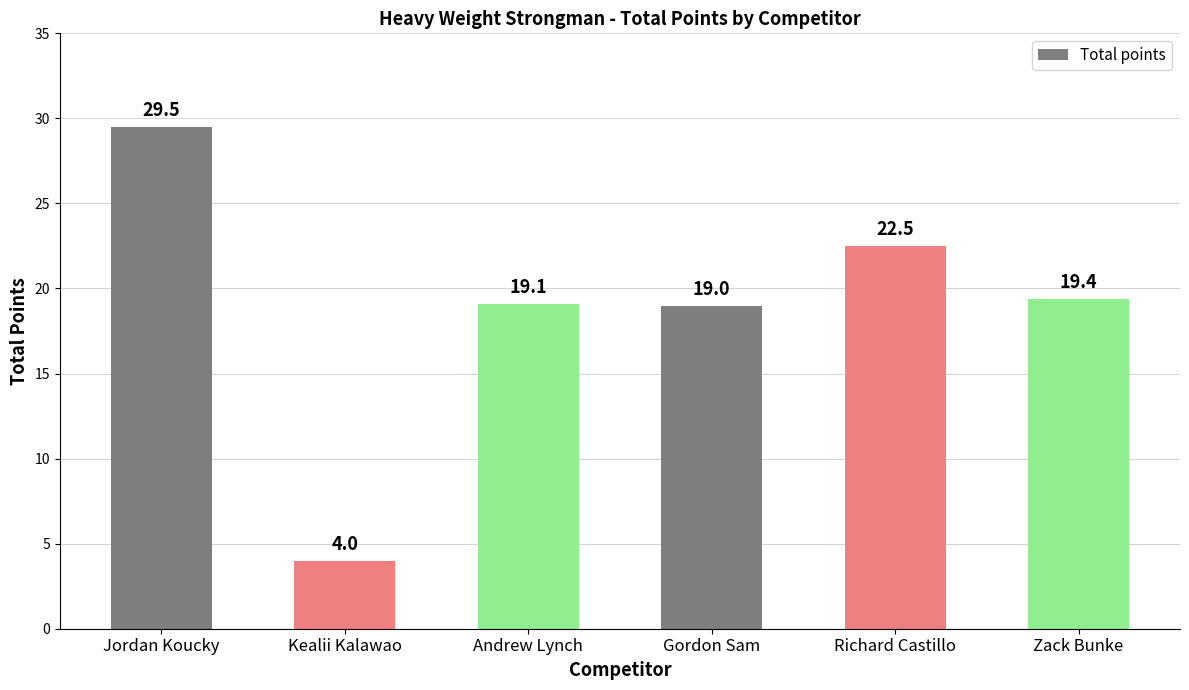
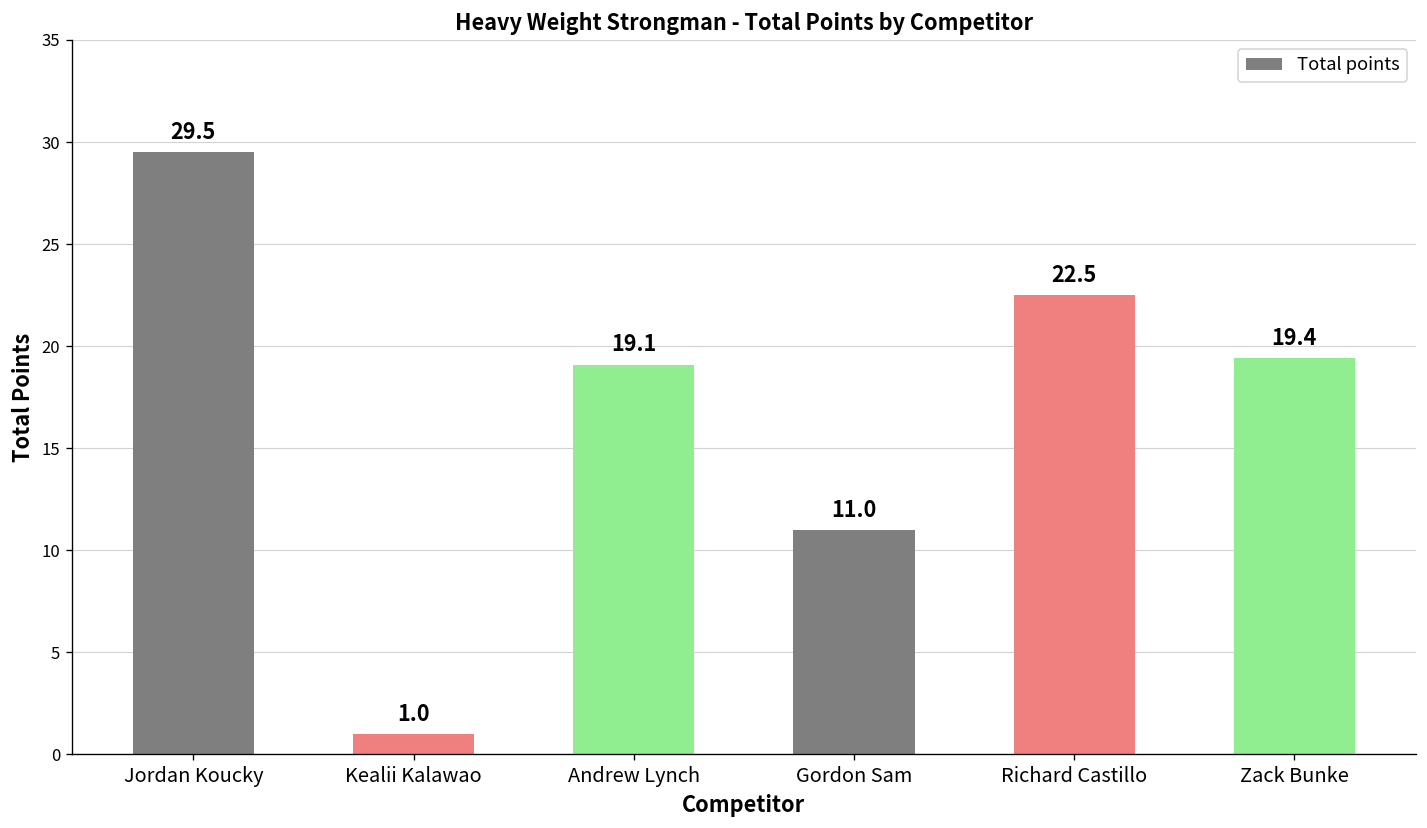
  {
    "Jordan Koucky": 29.5,
-   "Kealii Kalawao": 4.0,
+   "Kealii Kalawao": 1.0,
    "Andrew Lynch": 19.1,
-   "Gordon Sam": 19.0,
+   "Gordon Sam": 11.0,
    "Richard Castillo": 22.5,
    "Zack Bunke": 19.4
  }
